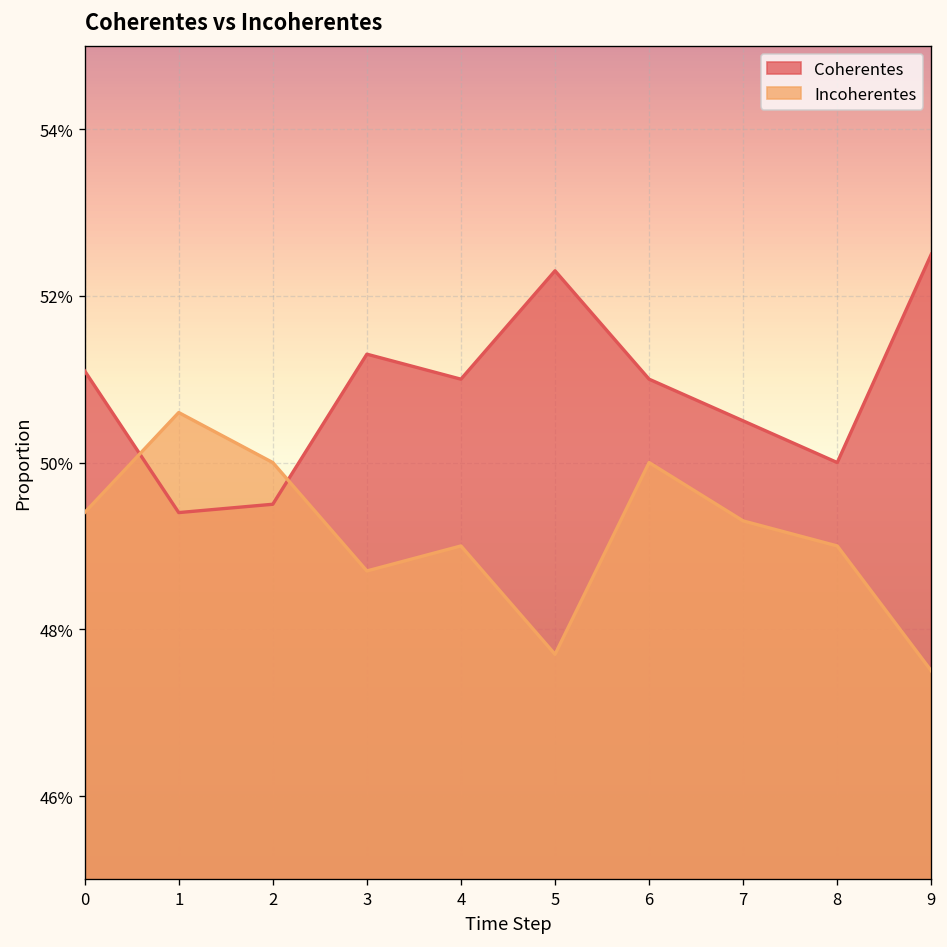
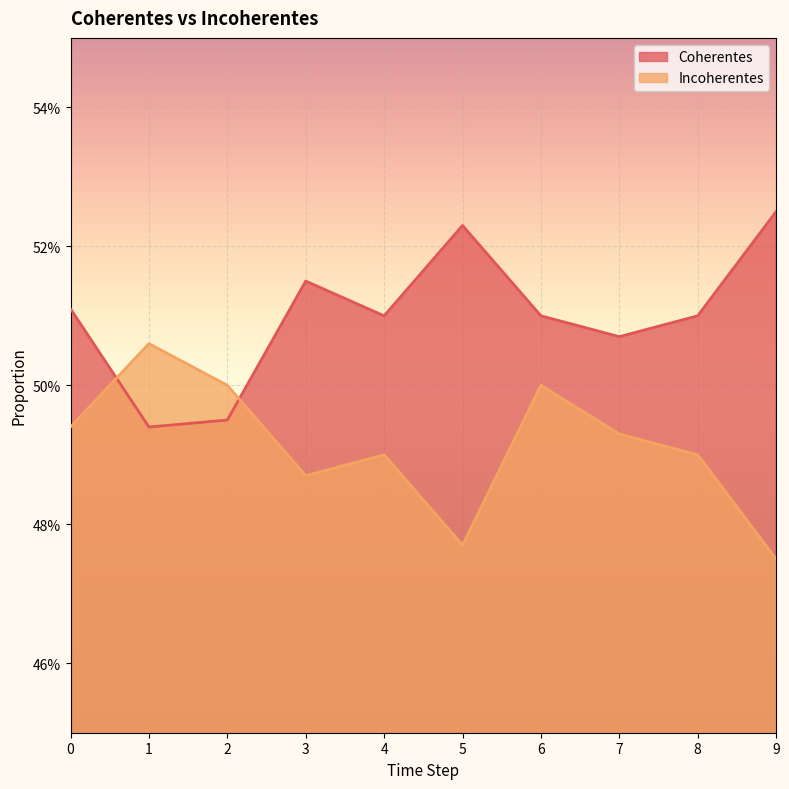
  {
    "Coherentes": {
      "0": "51.1%",
      "1": "49.4%",
      "2": "49.5%",
-     "3": "51.3%",
+     "3": "51.5%",
      "4": "51.0%",
      "5": "52.3%",
      "6": "51.0%",
-     "7": "50.5%",
-     "8": "50.0%",
+     "7": "50.7%",
+     "8": "51.0%",
      "9": "52.5%"
    },
    "Incoherentes": {
      "0": "49.4%",
      "1": "50.6%",
      "2": "50.0%",
      "3": "48.7%",
      "4": "49.0%",
      "5": "47.7%",
      "6": "50.0%",
      "7": "49.3%",
      "8": "49.0%",
      "9": "47.5%"
    }
  }
